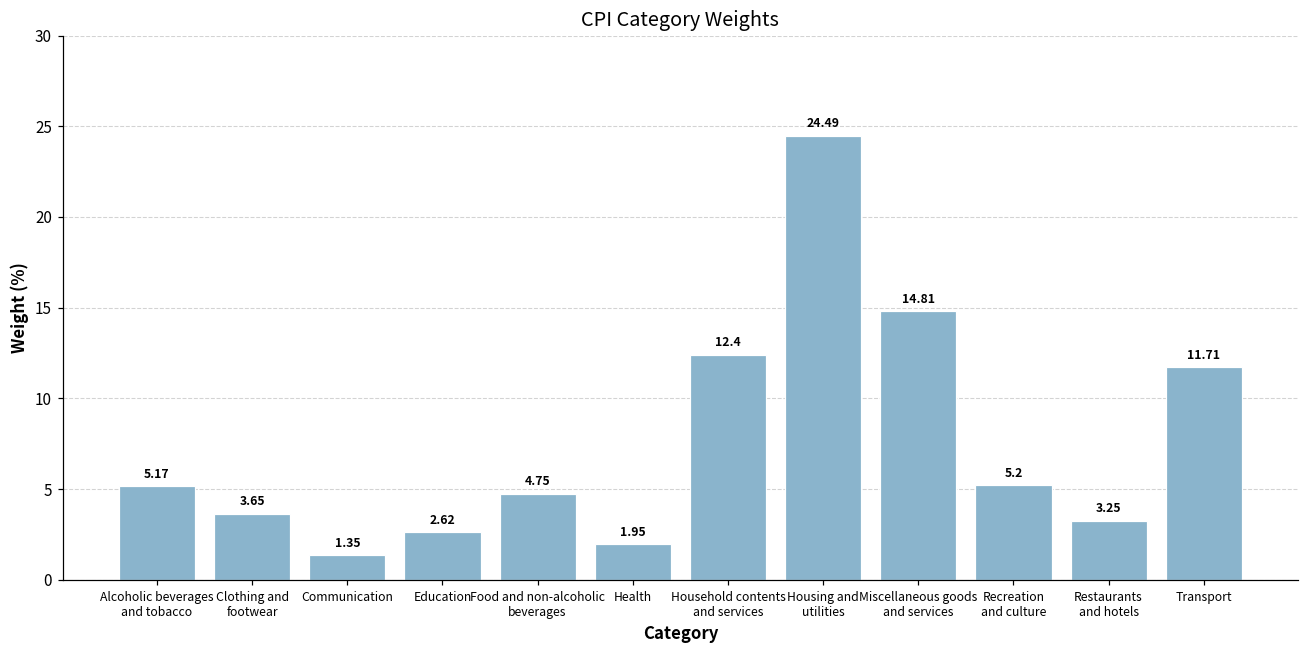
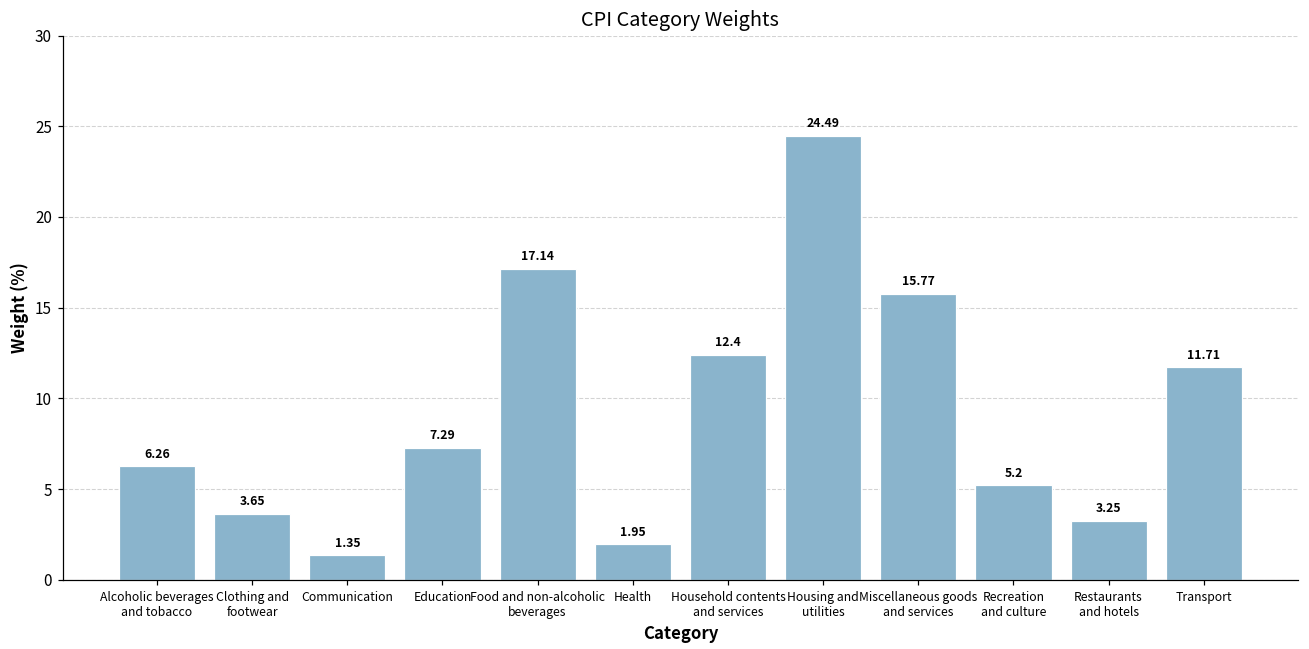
  {
-   "Alcoholic beverages and tobacco": 5.17,
+   "Alcoholic beverages and tobacco": 6.26,
    "Clothing and footwear": 3.65,
    "Communication": 1.35,
-   "Education": 2.62,
-   "Food and non-alcoholic beverages": 4.75,
+   "Education": 7.29,
+   "Food and non-alcoholic beverages": 17.14,
    "Health": 1.95,
    "Household contents and services": 12.4,
    "Housing and utilities": 24.49,
-   "Miscellaneous goods and services": 14.81,
+   "Miscellaneous goods and services": 15.77,
    "Recreation and culture": 5.2,
    "Restaurants and hotels": 3.25,
    "Transport": 11.71
  }
